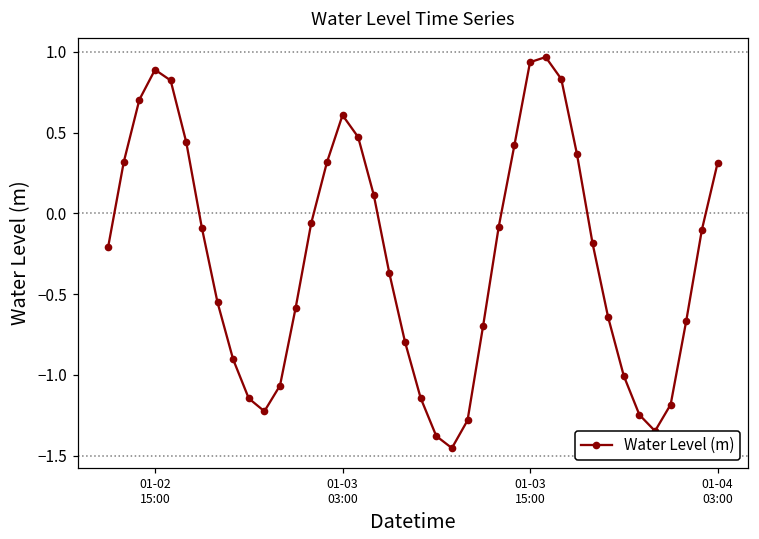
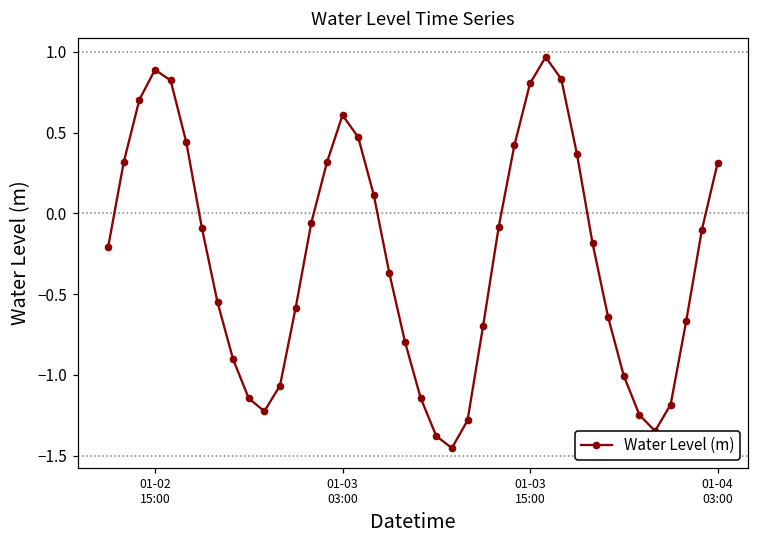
  {
    "01-02 15:00": 0.89,
    "01-03 03:00": 0.61,
-   "01-03 15:00": 0.94,
+   "01-03 15:00": 0.80,
    "01-04 03:00": 0.31
  }
